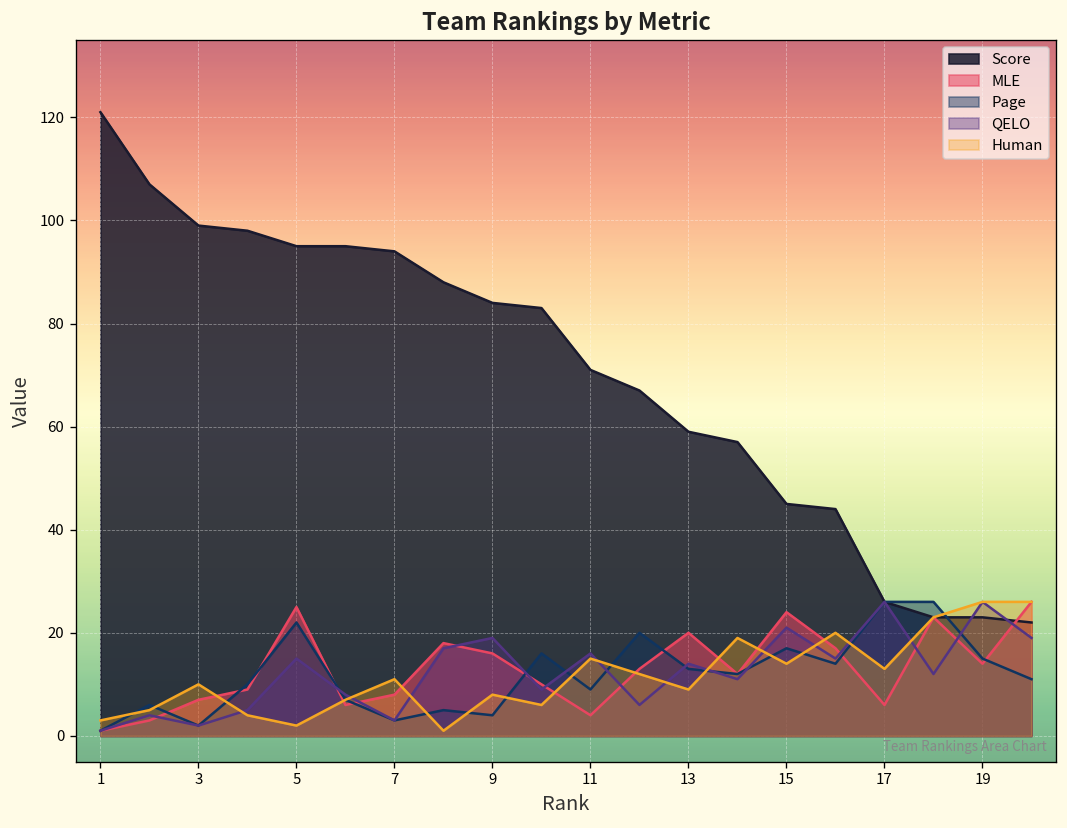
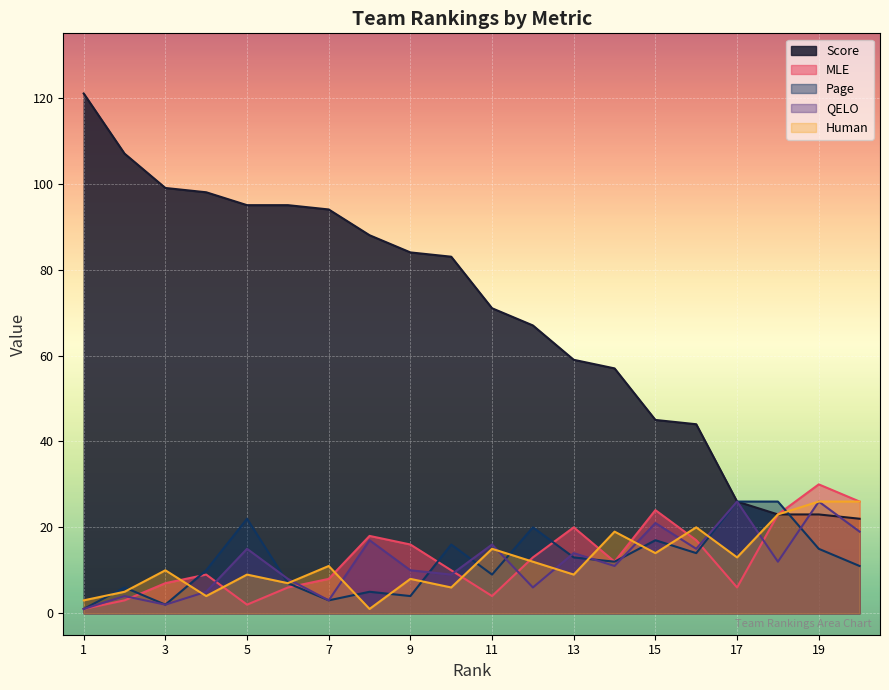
  {
    "MLE": {
      "3": 7,
-     "5": 25,
+     "5": 2,
      "7": 8,
      "9": 16,
      "11": 4,
      "13": 20,
      "15": 24,
      "17": 6,
-     "19": 14
+     "19": 30
    },
    "QELO": {
      "5": 15,
-     "9": 19,
+     "9": 10,
      "11": 16,
      "13": 14,
      "15": 21
    },
    "Human": {
      "1": 3,
      "3": 10,
-     "5": 2,
+     "5": 9,
      "7": 11,
      "9": 8,
      "11": 15,
      "13": 9,
      "15": 14,
      "17": 13
    }
  }
